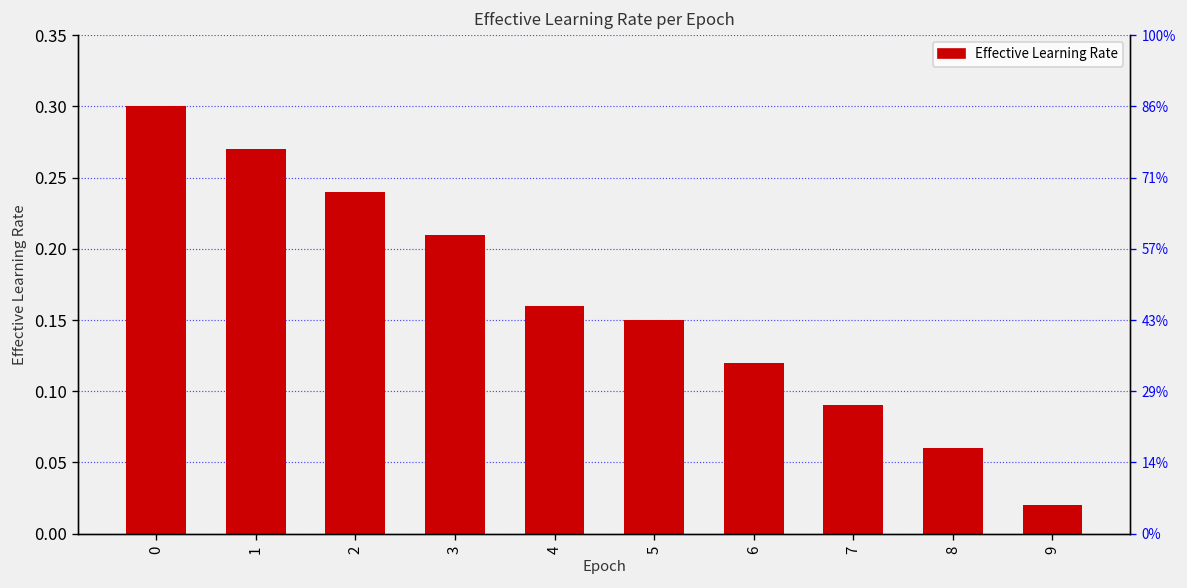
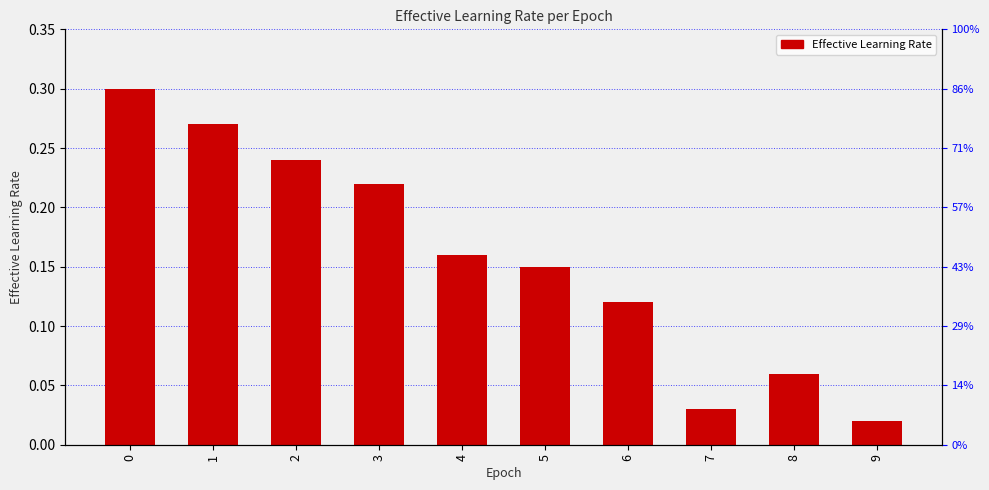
  {
    "0": 0.30,
    "1": 0.27,
    "2": 0.24,
-   "3": 0.21,
+   "3": 0.22,
    "4": 0.16,
    "5": 0.15,
    "6": 0.12,
-   "7": 0.09,
+   "7": 0.03,
    "8": 0.06,
    "9": 0.02
  }
